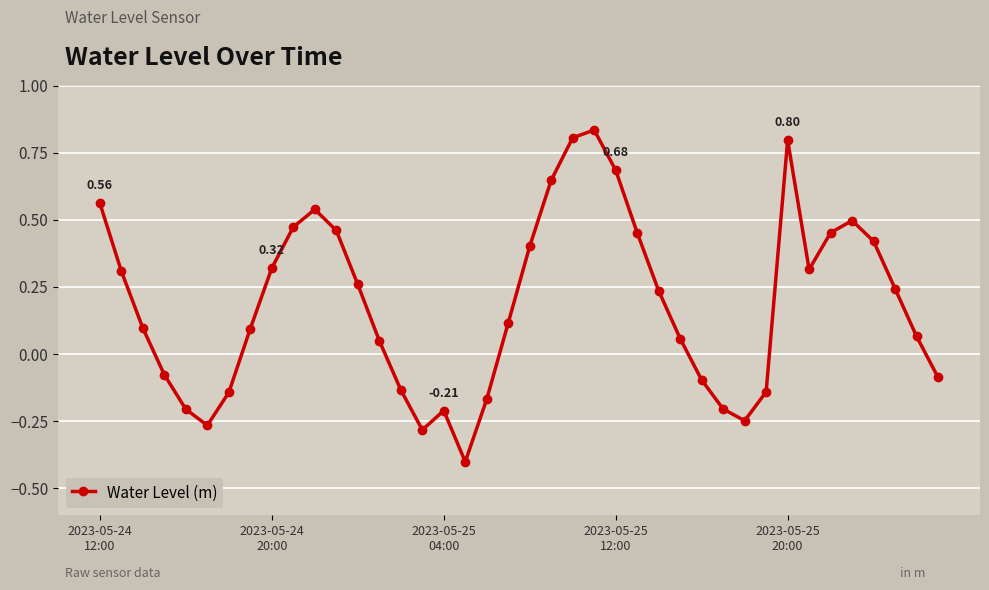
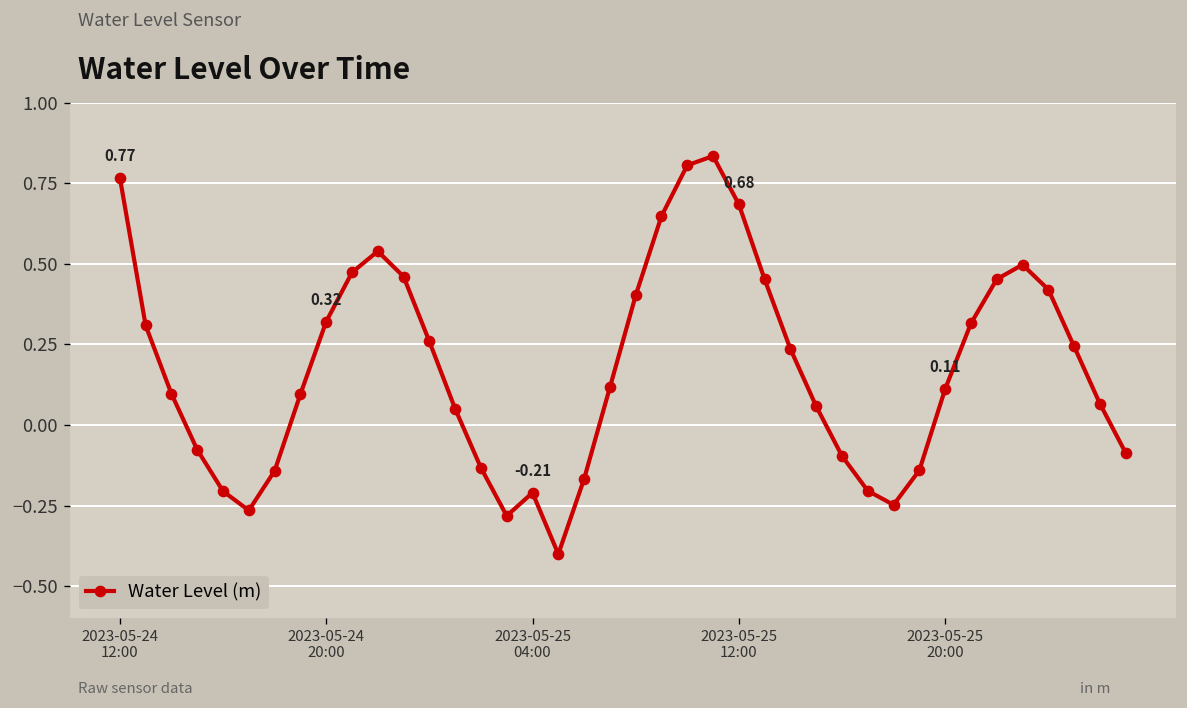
  {
-   "2023-05-24 12:00": 0.56,
+   "2023-05-24 12:00": 0.77,
    "2023-05-24 20:00": 0.32,
    "2023-05-25 04:00": -0.21,
    "2023-05-25 12:00": 0.68,
-   "2023-05-25 20:00": 0.80
+   "2023-05-25 20:00": 0.11
  }
